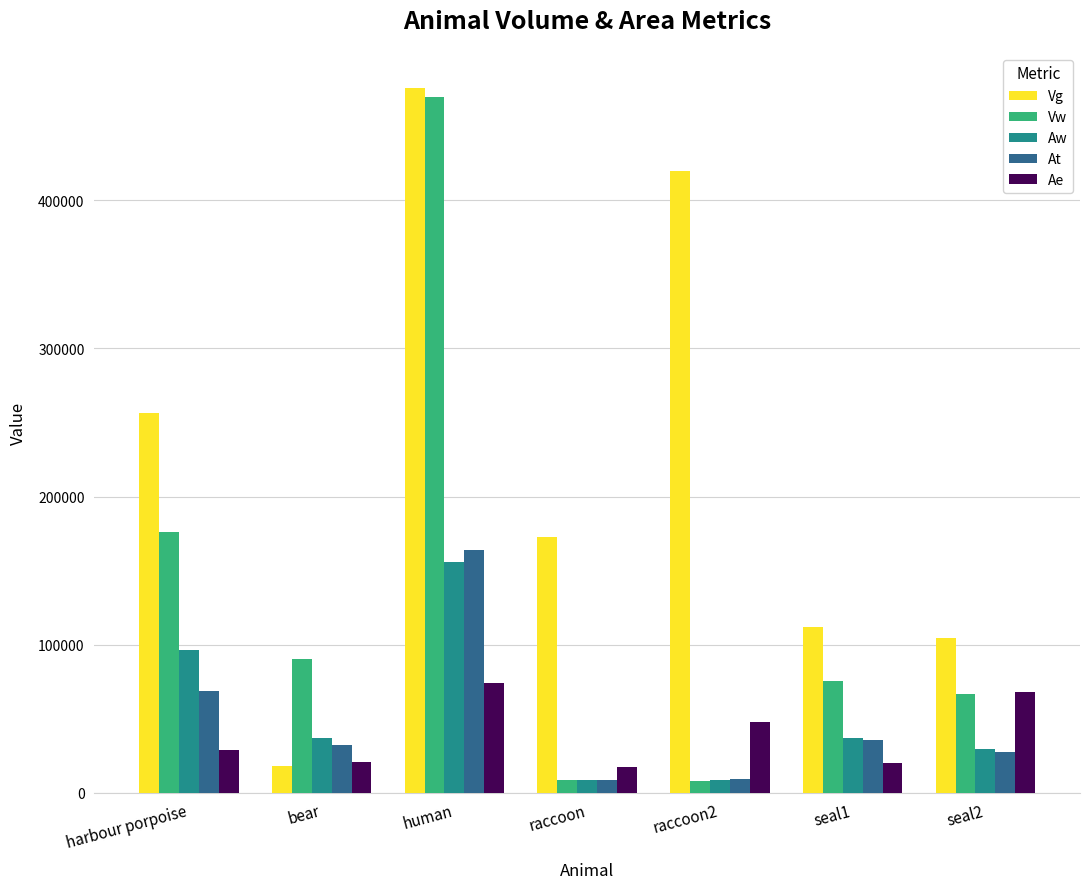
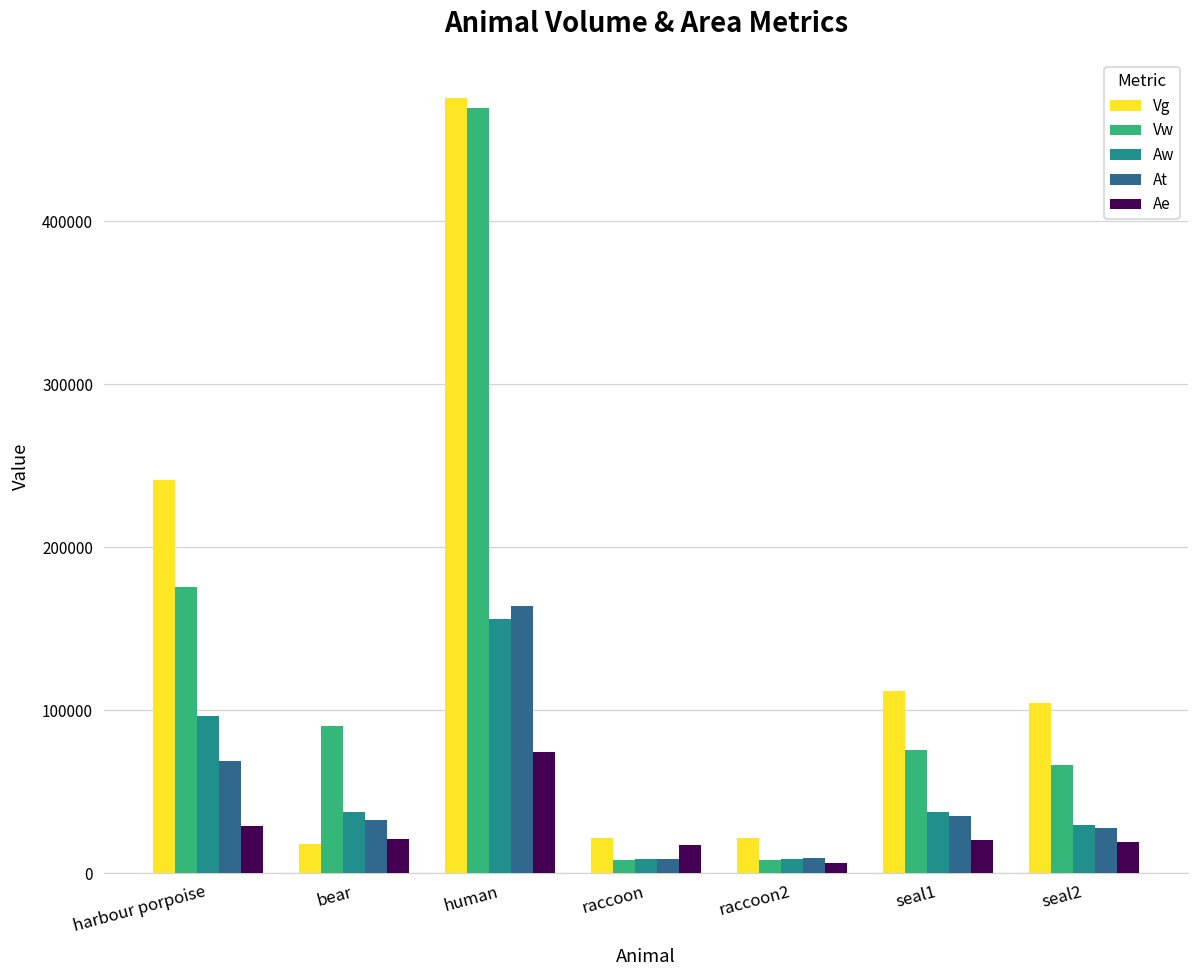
  {
    "Vg": {
-     "harbour porpoise": 256000,
+     "harbour porpoise": 241000,
      "bear": 18000,
      "human": 476000,
-     "raccoon": 173000,
-     "raccoon2": 420000,
+     "raccoon": 21000,
+     "raccoon2": 22000,
      "seal1": 112000,
      "seal2": 104000
    },
    "Ae": {
      "harbour porpoise": 29000,
      "bear": 21000,
      "human": 74000,
      "raccoon": 17000,
-     "raccoon2": 48000,
+     "raccoon2": 6000,
      "seal1": 20000,
-     "seal2": 68000
+     "seal2": 19000
    }
  }
